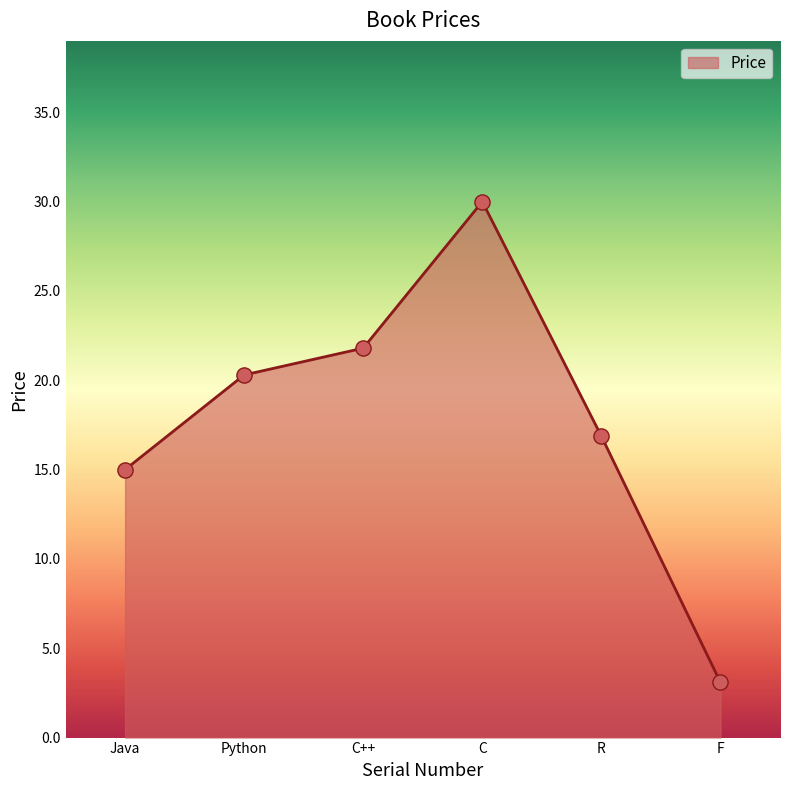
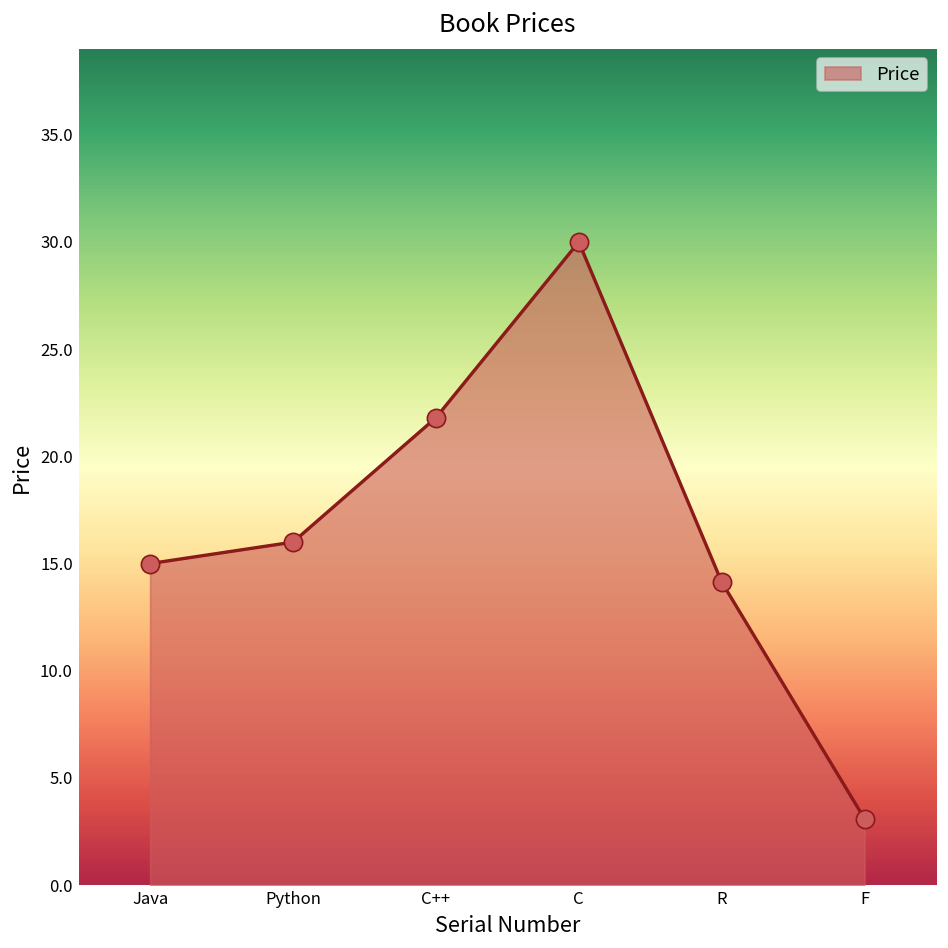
  {
    "Java": 15.0,
-   "Python": 20.3,
+   "Python": 16.0,
    "C++": 21.8,
    "C": 30.0,
-   "R": 16.9,
+   "R": 14.1,
    "F": 3.1
  }
